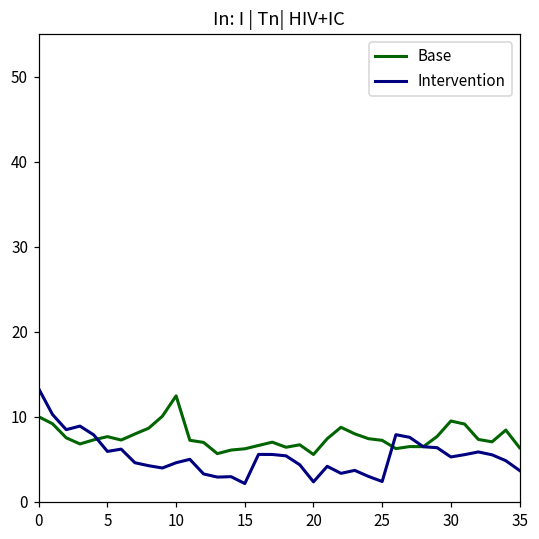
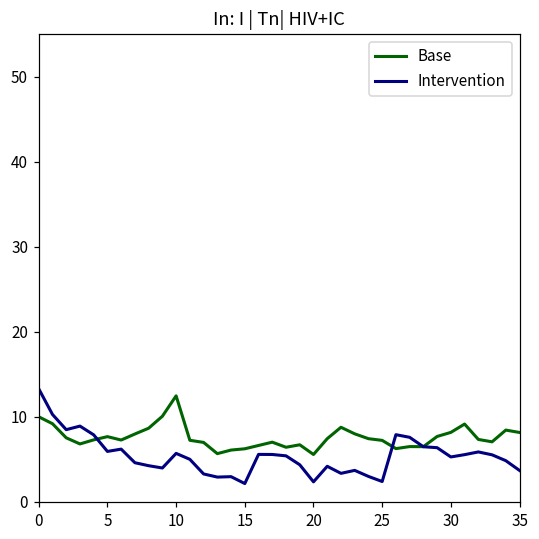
  {
    "Base": {
      "0": 10,
      "5": 8,
      "10": 12,
      "15": 6,
      "20": 6,
      "25": 7,
-     "30": 10,
-     "35": 6
+     "30": 8,
+     "35": 8
    },
    "Intervention": {
      "0": 13,
      "5": 6,
-     "10": 5,
+     "10": 6,
      "15": 2,
      "20": 2,
      "25": 2,
      "30": 5,
      "35": 4
    }
  }
